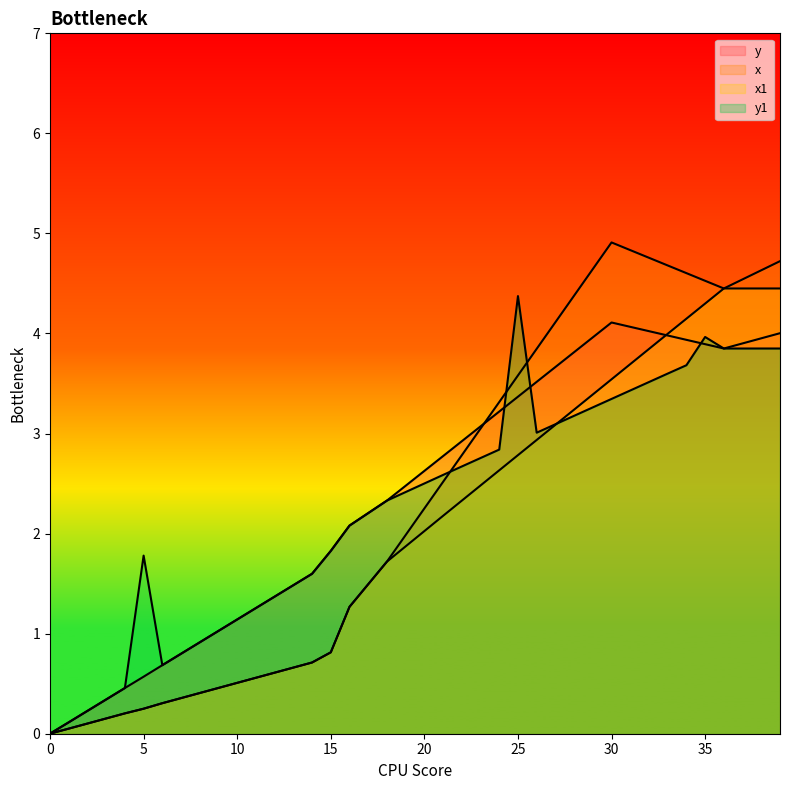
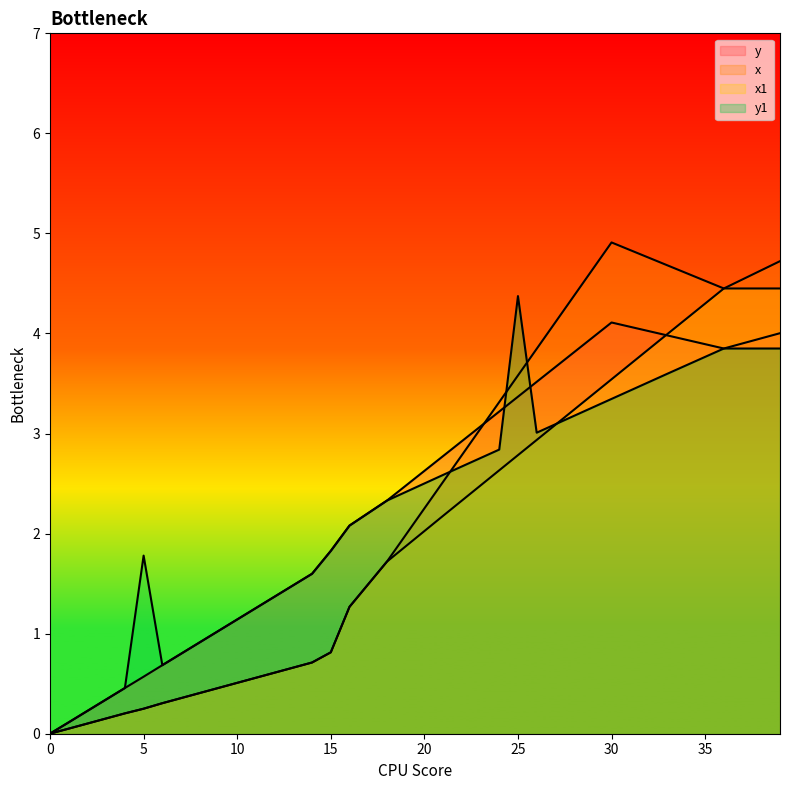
  {
    "y1": {
      "5": 1.78,
      "20": 2.50,
      "25": 4.37,
      "30": 3.35,
-     "35": 3.97
+     "35": 3.77
    }
  }
